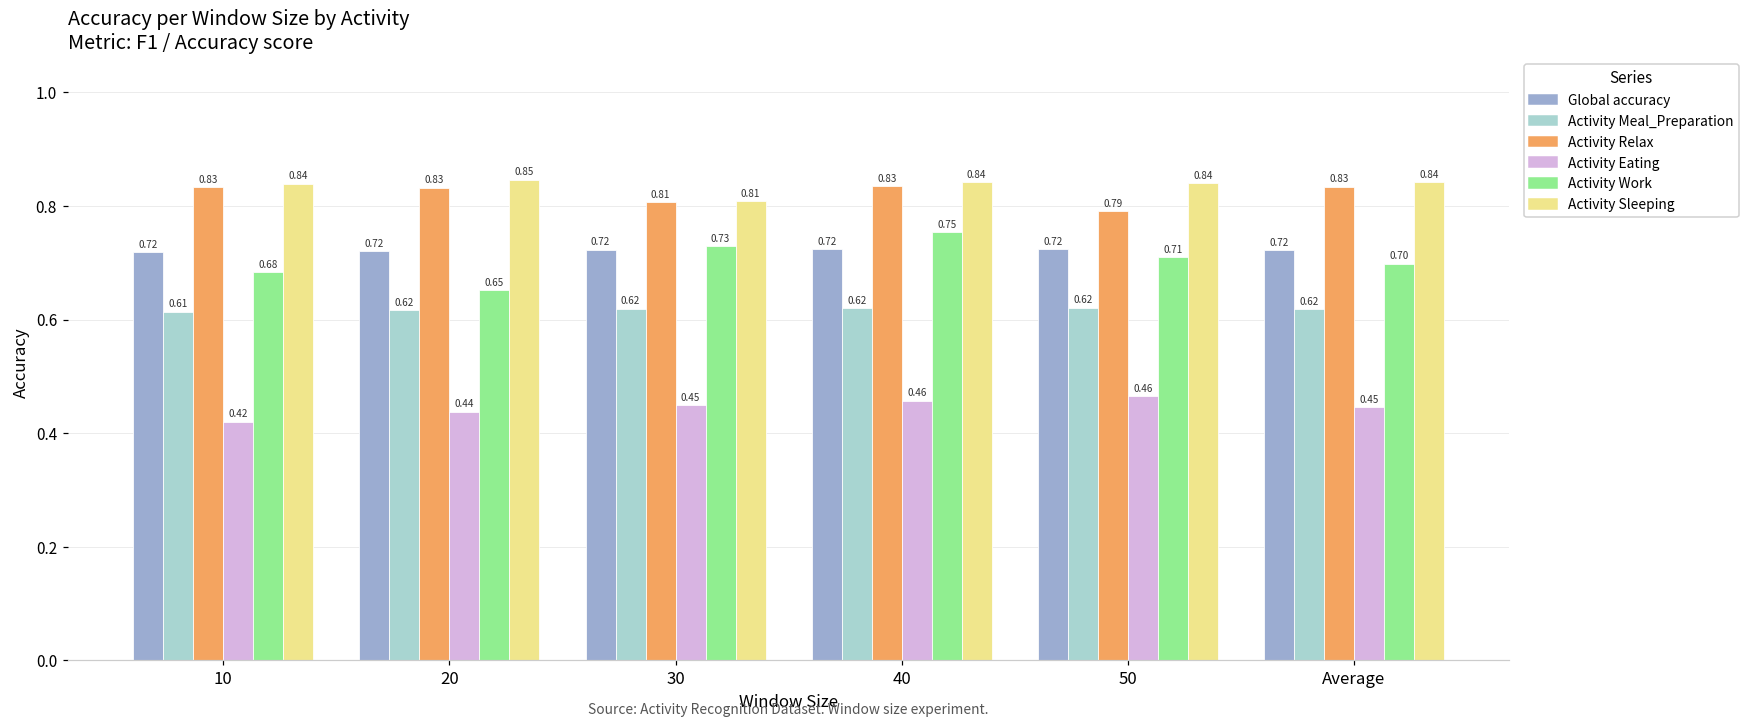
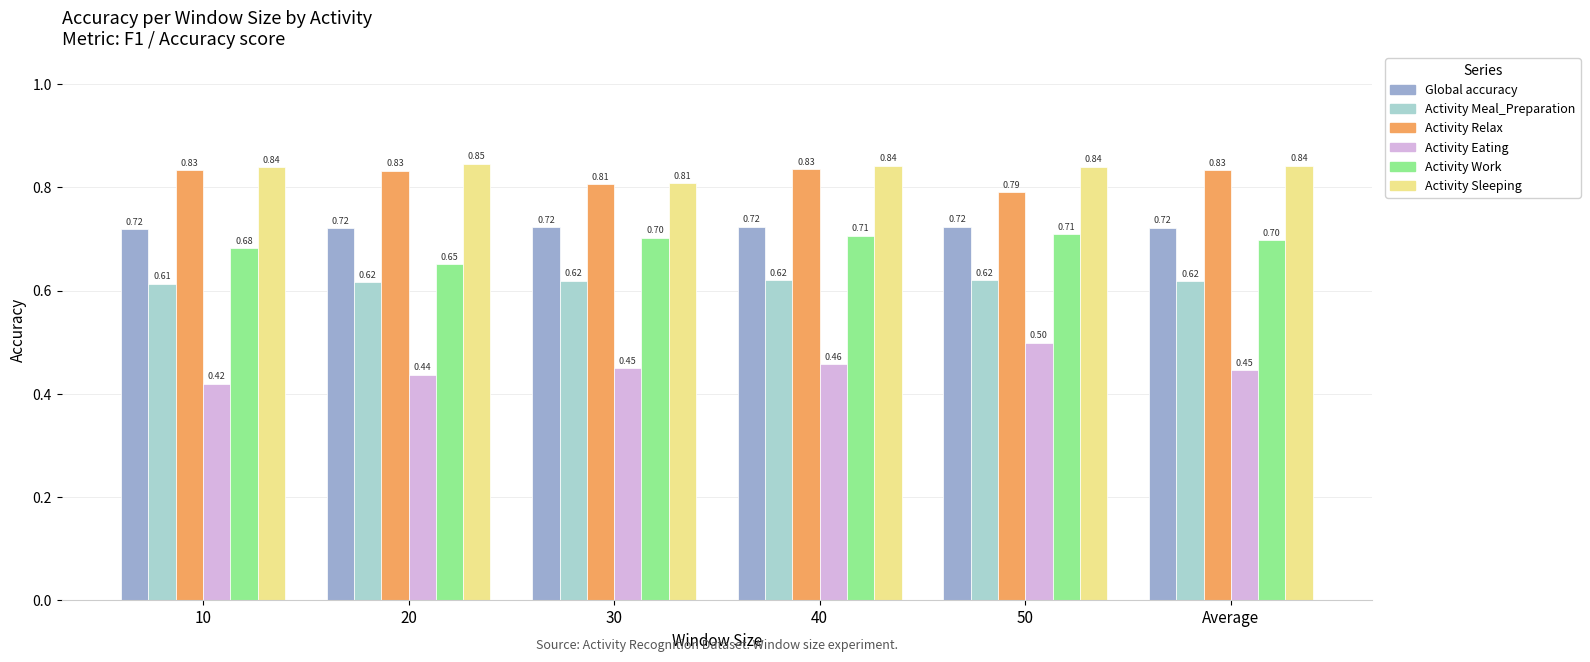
  {
    "Activity Relax": {
      "10": 0.83,
      "20": 0.83,
      "30": 0.81,
      "40": 0.83,
      "50": 0.79,
      "Average": 0.83
    },
    "Activity Eating": {
      "10": 0.42,
      "20": 0.44,
      "30": 0.45,
      "40": 0.46,
-     "50": 0.46,
+     "50": 0.50,
      "Average": 0.45
    },
    "Activity Work": {
      "10": 0.68,
      "20": 0.65,
-     "30": 0.73,
-     "40": 0.75,
+     "30": 0.70,
+     "40": 0.71,
      "50": 0.71,
      "Average": 0.70
    },
    "Activity Sleeping": {
      "10": 0.84,
      "20": 0.85,
      "30": 0.81,
      "40": 0.84,
      "50": 0.84,
      "Average": 0.84
    }
  }
